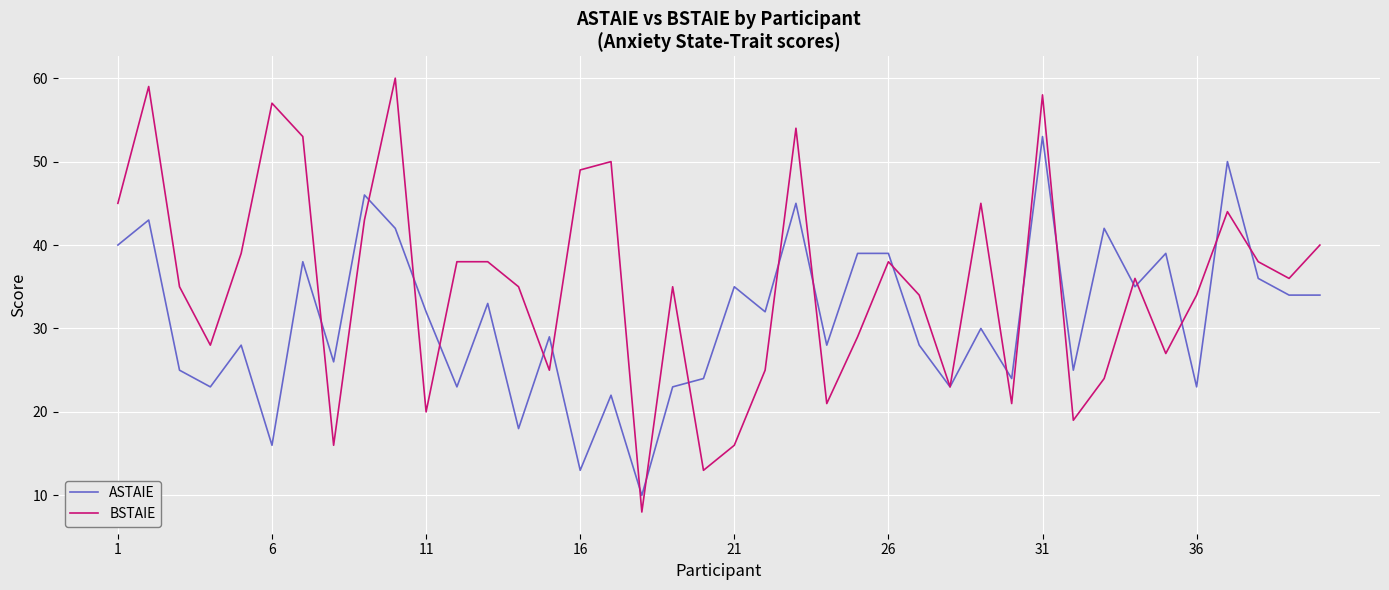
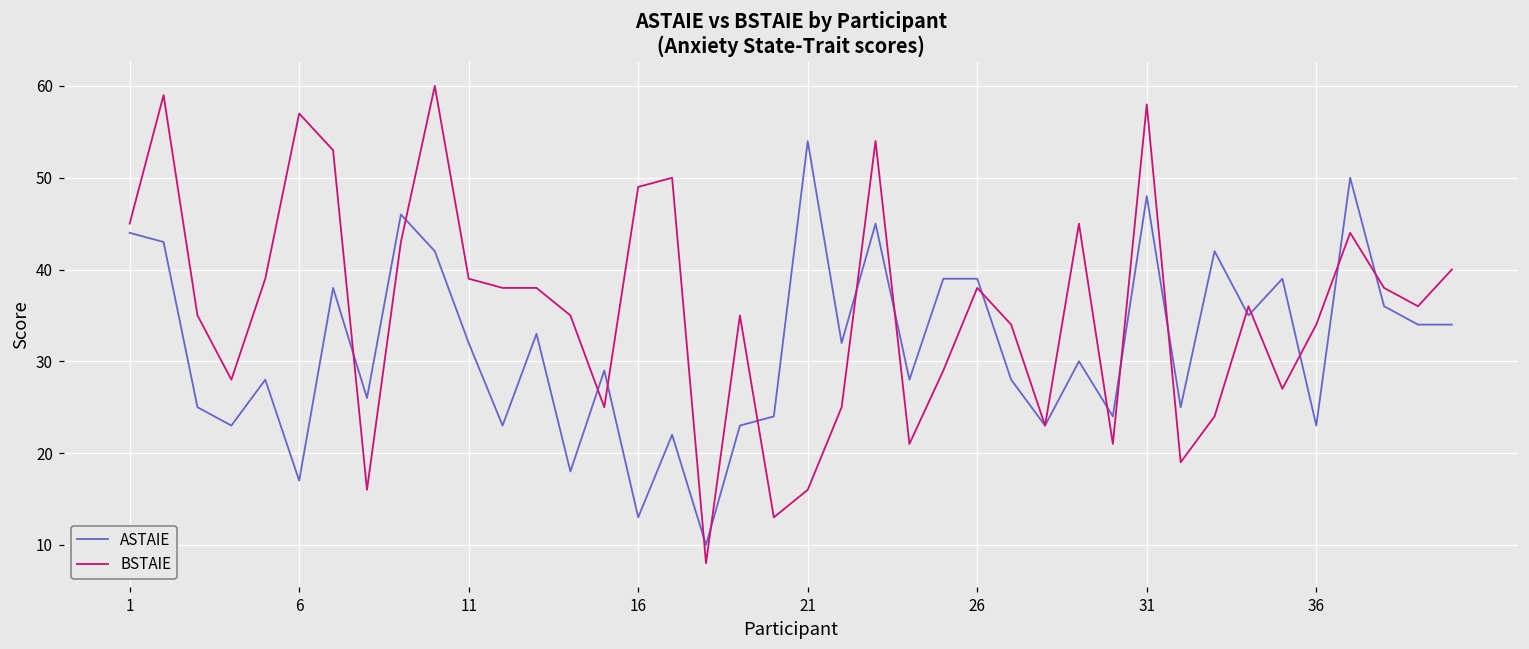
  {
    "ASTAIE": {
-     "1": 40,
-     "6": 16,
+     "1": 44,
+     "6": 17,
      "11": 32,
      "16": 13,
-     "21": 35,
+     "21": 54,
      "26": 39,
-     "31": 53,
+     "31": 48,
      "36": 23
    },
    "BSTAIE": {
      "1": 45,
      "6": 57,
-     "11": 20,
+     "11": 39,
      "16": 49,
      "21": 16,
      "26": 38,
      "31": 58,
      "36": 34
    }
  }
